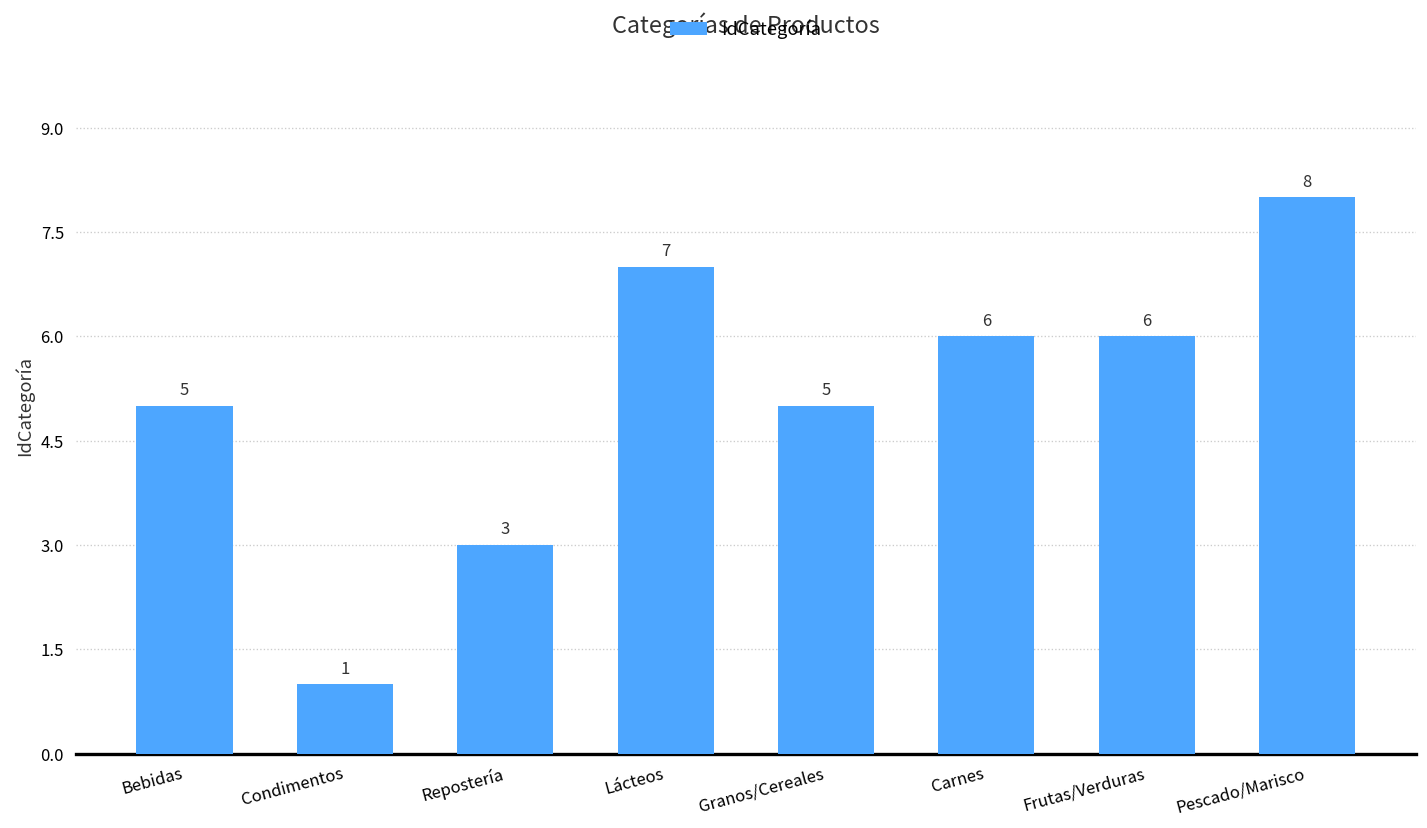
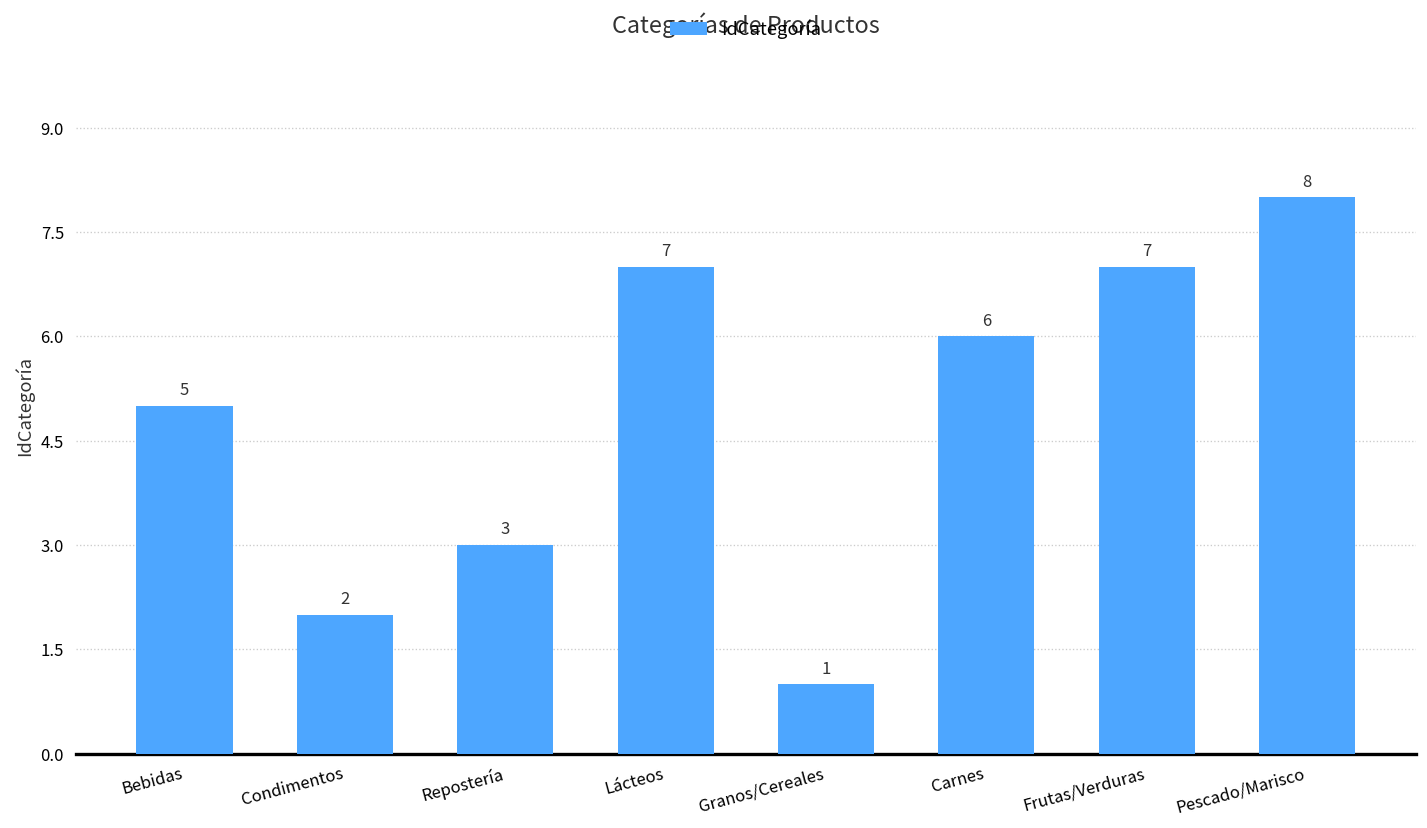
  {
    "Bebidas": 5,
-   "Condimentos": 1,
+   "Condimentos": 2,
    "Repostería": 3,
    "Lácteos": 7,
-   "Granos/Cereales": 5,
+   "Granos/Cereales": 1,
    "Carnes": 6,
-   "Frutas/Verduras": 6,
+   "Frutas/Verduras": 7,
    "Pescado/Marisco": 8
  }
